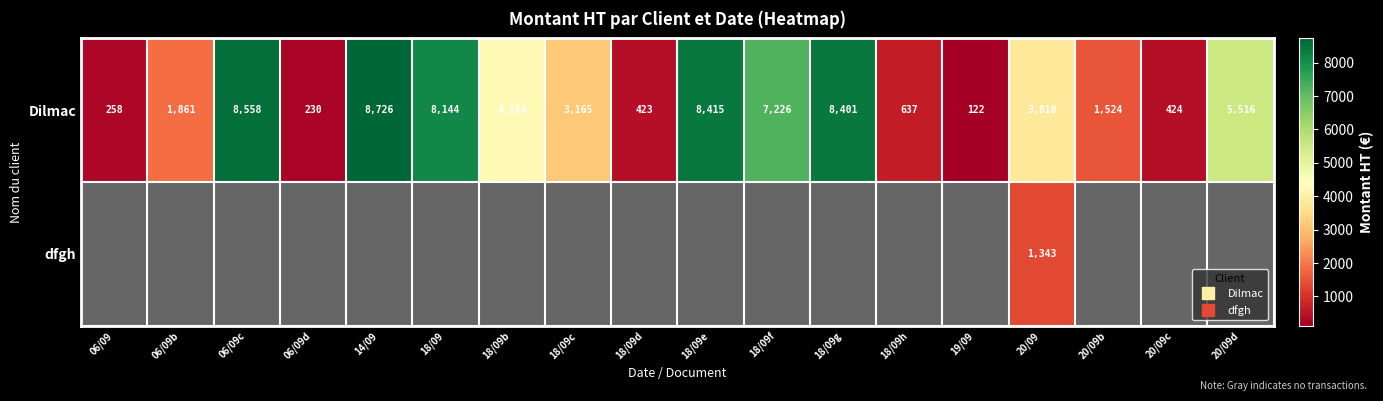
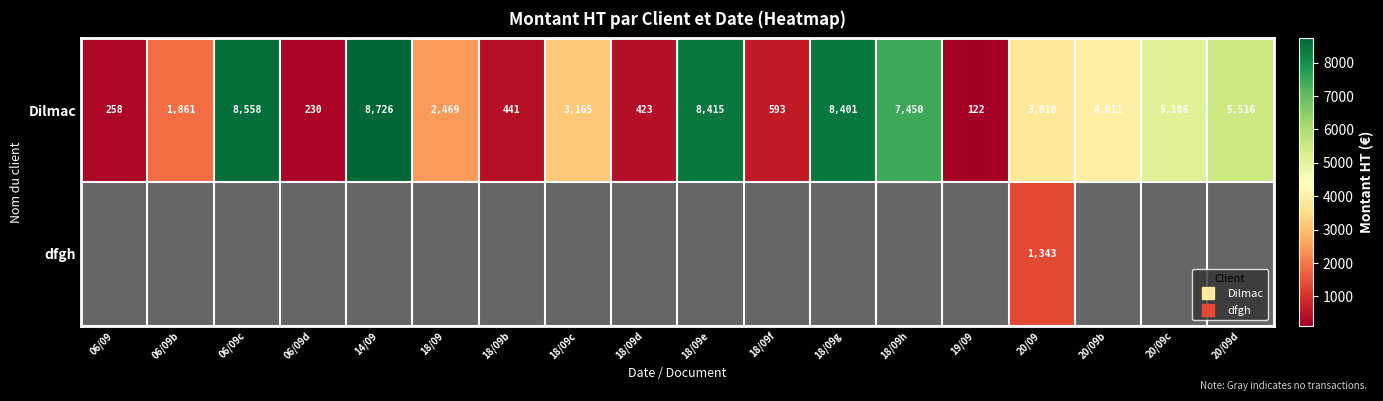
  {
    "Dilmac": {
      "06/09": "258",
      "06/09b": "1,861",
      "06/09c": "8,558",
      "06/09d": "230",
      "14/09": "8,726",
-     "18/09": "8,144",
-     "18/09b": "4,266",
+     "18/09": "2,469",
+     "18/09b": "441",
      "18/09c": "3,165",
      "18/09d": "423",
      "18/09e": "8,415",
-     "18/09f": "7,226",
+     "18/09f": "593",
      "18/09g": "8,401",
-     "18/09h": "637",
+     "18/09h": "7,450",
      "19/09": "122",
      "20/09": "3,810",
-     "20/09b": "1,524",
-     "20/09c": "424",
+     "20/09b": "4,011",
+     "20/09c": "5,106",
      "20/09d": "5,516"
    },
    "dfgh": {
      "20/09": "1,343"
    }
  }
